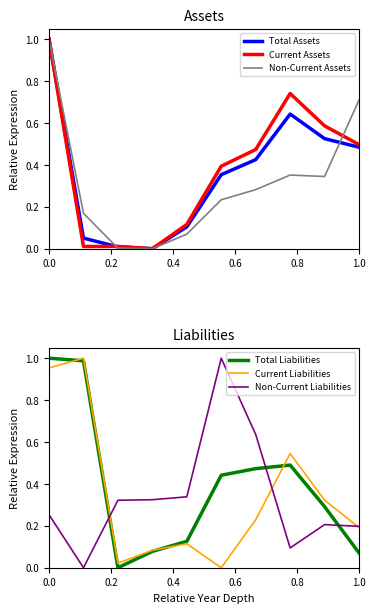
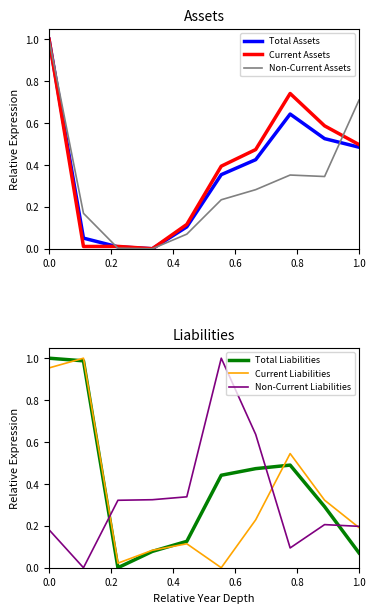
  {
    "Assets": {
      "Total Assets": {
        "1.0": 0.48
      },
      "Current Assets": {
        "1.0": 0.50
      },
      "Non-Current Assets": {
        "1.0": 0.71
      }
    },
    "Liabilities": {
      "Total Liabilities": {
        "0.0": 1.00,
        "1.0": 0.07
      },
      "Current Liabilities": {
        "0.0": 0.95
      },
      "Non-Current Liabilities": {
-       "0.0": 0.25
+       "0.0": 0.18
      }
    }
  }
